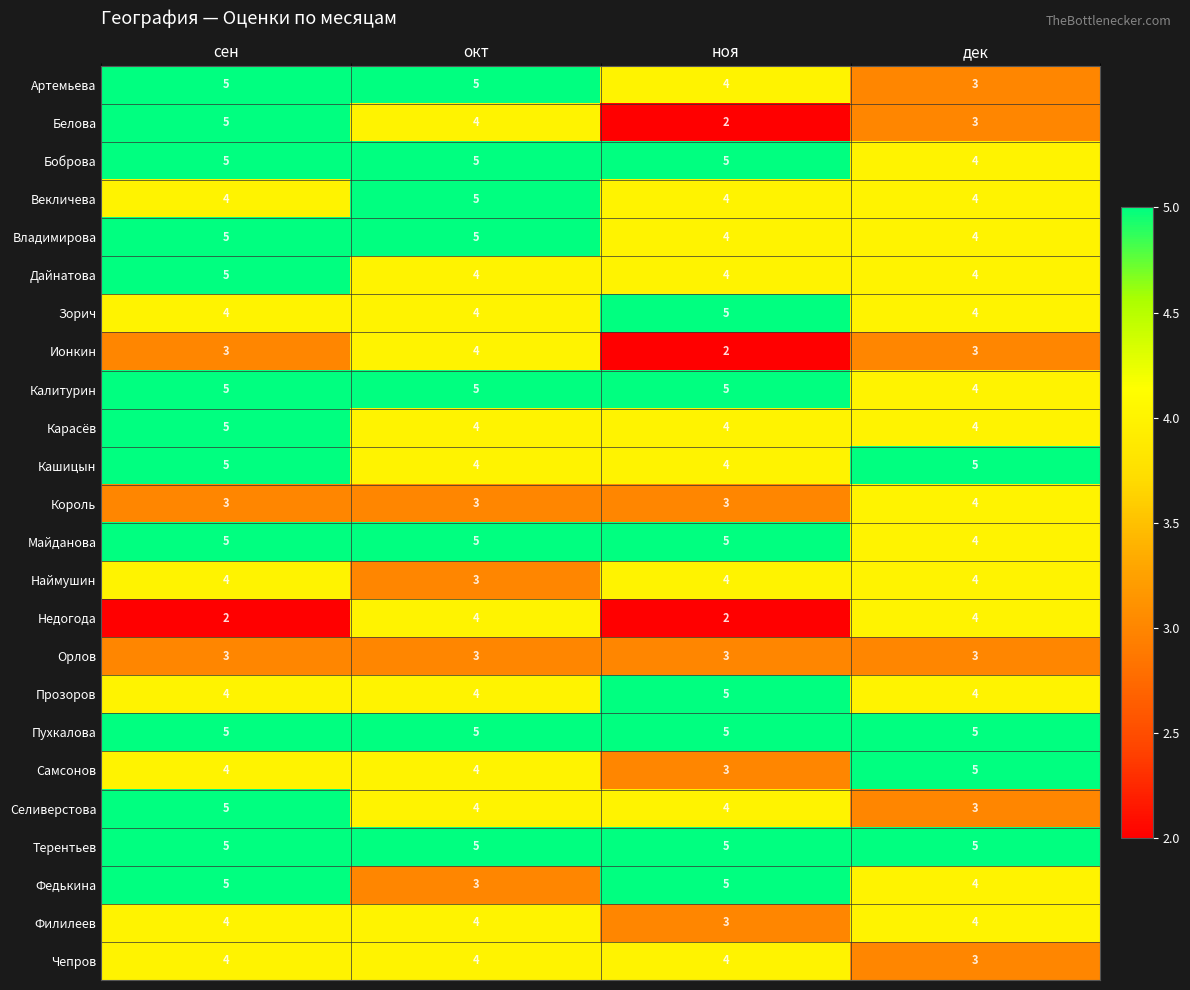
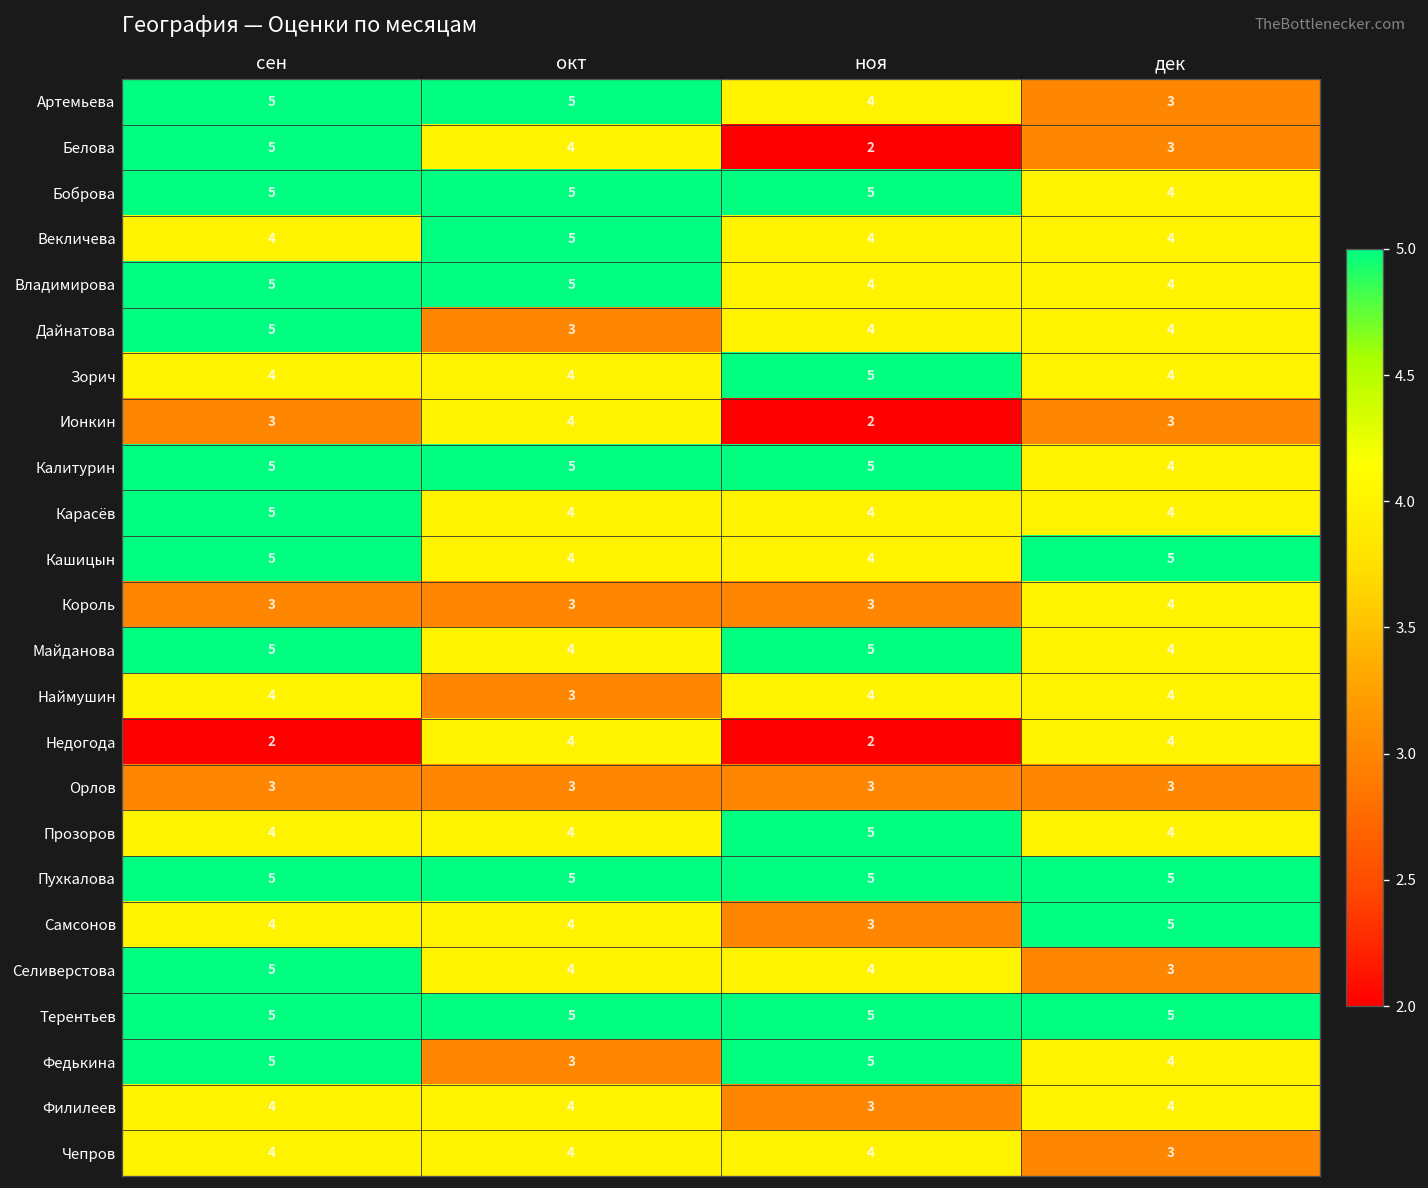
  {
    "Артемьева": {
      "сен": 5,
      "окт": 5,
      "ноя": 4,
      "дек": 3
    },
    "Белова": {
      "сен": 5,
      "окт": 4,
      "ноя": 2,
      "дек": 3
    },
    "Боброва": {
      "сен": 5,
      "окт": 5,
      "ноя": 5,
      "дек": 4
    },
    "Векличева": {
      "сен": 4,
      "окт": 5,
      "ноя": 4,
      "дек": 4
    },
    "Владимирова": {
      "сен": 5,
      "окт": 5,
      "ноя": 4,
      "дек": 4
    },
    "Дайнатова": {
      "сен": 5,
-     "окт": 4,
+     "окт": 3,
      "ноя": 4,
      "дек": 4
    },
    "Зорич": {
      "сен": 4,
      "окт": 4,
      "ноя": 5,
      "дек": 4
    },
    "Ионкин": {
      "сен": 3,
      "окт": 4,
      "ноя": 2,
      "дек": 3
    },
    "Калитурин": {
      "сен": 5,
      "окт": 5,
      "ноя": 5,
      "дек": 4
    },
    "Карасёв": {
      "сен": 5,
      "окт": 4,
      "ноя": 4,
      "дек": 4
    },
    "Кашицын": {
      "сен": 5,
      "окт": 4,
      "ноя": 4,
      "дек": 5
    },
    "Король": {
      "сен": 3,
      "окт": 3,
      "ноя": 3,
      "дек": 4
    },
    "Майданова": {
      "сен": 5,
-     "окт": 5,
+     "окт": 4,
      "ноя": 5,
      "дек": 4
    },
    "Наймушин": {
      "сен": 4,
      "окт": 3,
      "ноя": 4,
      "дек": 4
    },
    "Недогода": {
      "сен": 2,
      "окт": 4,
      "ноя": 2,
      "дек": 4
    },
    "Орлов": {
      "сен": 3,
      "окт": 3,
      "ноя": 3,
      "дек": 3
    },
    "Прозоров": {
      "сен": 4,
      "окт": 4,
      "ноя": 5,
      "дек": 4
    },
    "Пухкалова": {
      "сен": 5,
      "окт": 5,
      "ноя": 5,
      "дек": 5
    },
    "Самсонов": {
      "сен": 4,
      "окт": 4,
      "ноя": 3,
      "дек": 5
    },
    "Селиверстова": {
      "сен": 5,
      "окт": 4,
      "ноя": 4,
      "дек": 3
    },
    "Терентьев": {
      "сен": 5,
      "окт": 5,
      "ноя": 5,
      "дек": 5
    },
    "Федькина": {
      "сен": 5,
      "окт": 3,
      "ноя": 5,
      "дек": 4
    },
    "Филилеев": {
      "сен": 4,
      "окт": 4,
      "ноя": 3,
      "дек": 4
    },
    "Чепров": {
      "сен": 4,
      "окт": 4,
      "ноя": 4,
      "дек": 3
    }
  }
